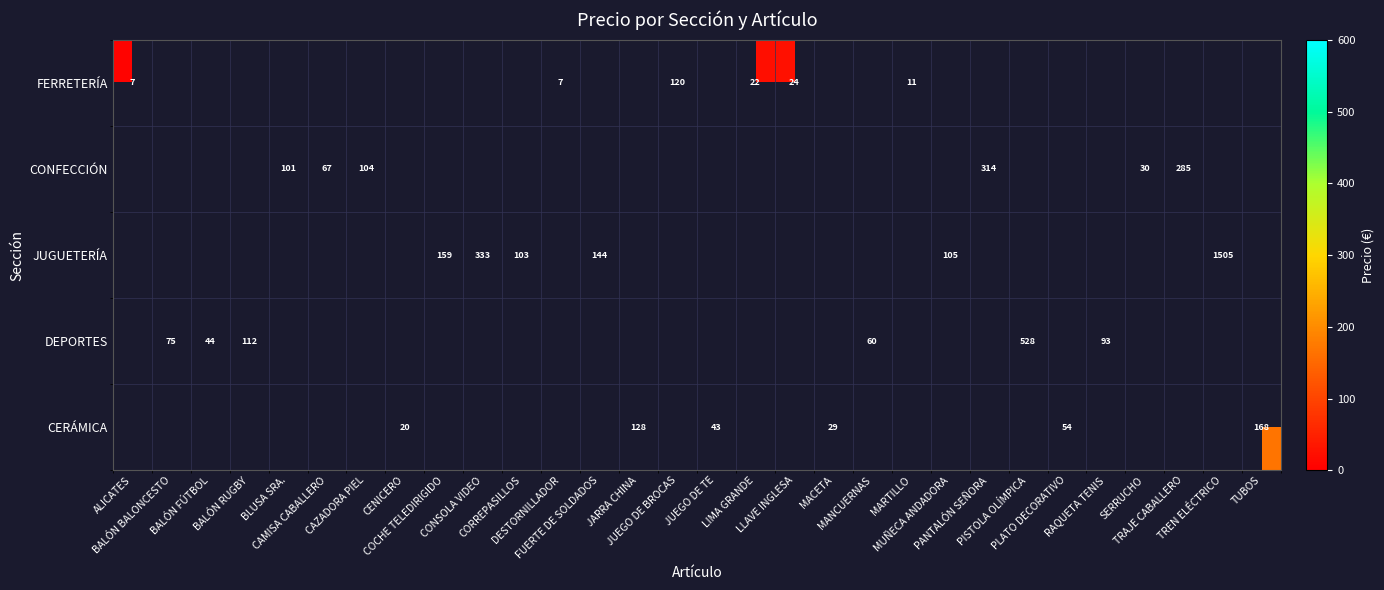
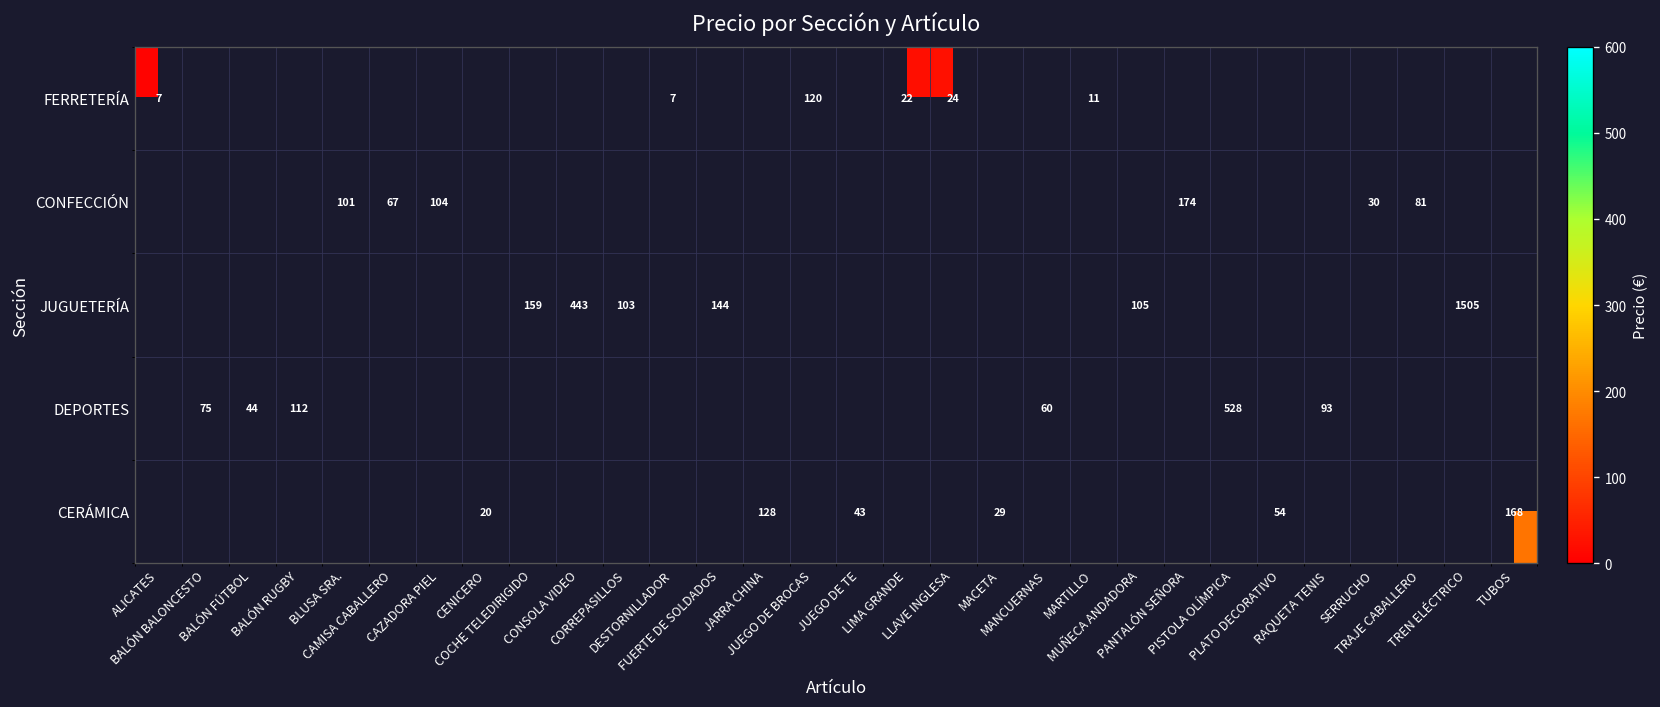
  {
    "FERRETERÍA": {
      "ALICATES": 7,
      "DESTORNILLADOR": 7,
      "JUEGO DE BROCAS": 120,
      "LIMA GRANDE": 22,
      "LLAVE INGLESA": 24,
      "MARTILLO": 11
    },
    "CONFECCIÓN": {
      "BLUSA SRA.": 101,
      "CAMISA CABALLERO": 67,
      "CAZADORA PIEL": 104,
-     "PANTALÓN SEÑORA": 314,
+     "PANTALÓN SEÑORA": 174,
      "SERRUCHO": 30,
-     "TRAJE CABALLERO": 285
+     "TRAJE CABALLERO": 81
    },
    "JUGUETERÍA": {
      "COCHE TELEDIRIGIDO": 159,
-     "CONSOLA VIDEO": 333,
+     "CONSOLA VIDEO": 443,
      "CORREPASILLOS": 103,
      "FUERTE DE SOLDADOS": 144,
      "MUÑECA ANDADORA": 105,
      "TREN ELÉCTRICO": 1505
    },
    "DEPORTES": {
      "BALÓN BALONCESTO": 75,
      "BALÓN FÚTBOL": 44,
      "BALÓN RUGBY": 112,
      "MANCUERNAS": 60,
      "PISTOLA OLÍMPICA": 528,
      "RAQUETA TENIS": 93
    },
    "CERÁMICA": {
      "CENICERO": 20,
      "JARRA CHINA": 128,
      "JUEGO DE TE": 43,
      "MACETA": 29,
      "PLATO DECORATIVO": 54,
      "TUBOS": 168
    }
  }
